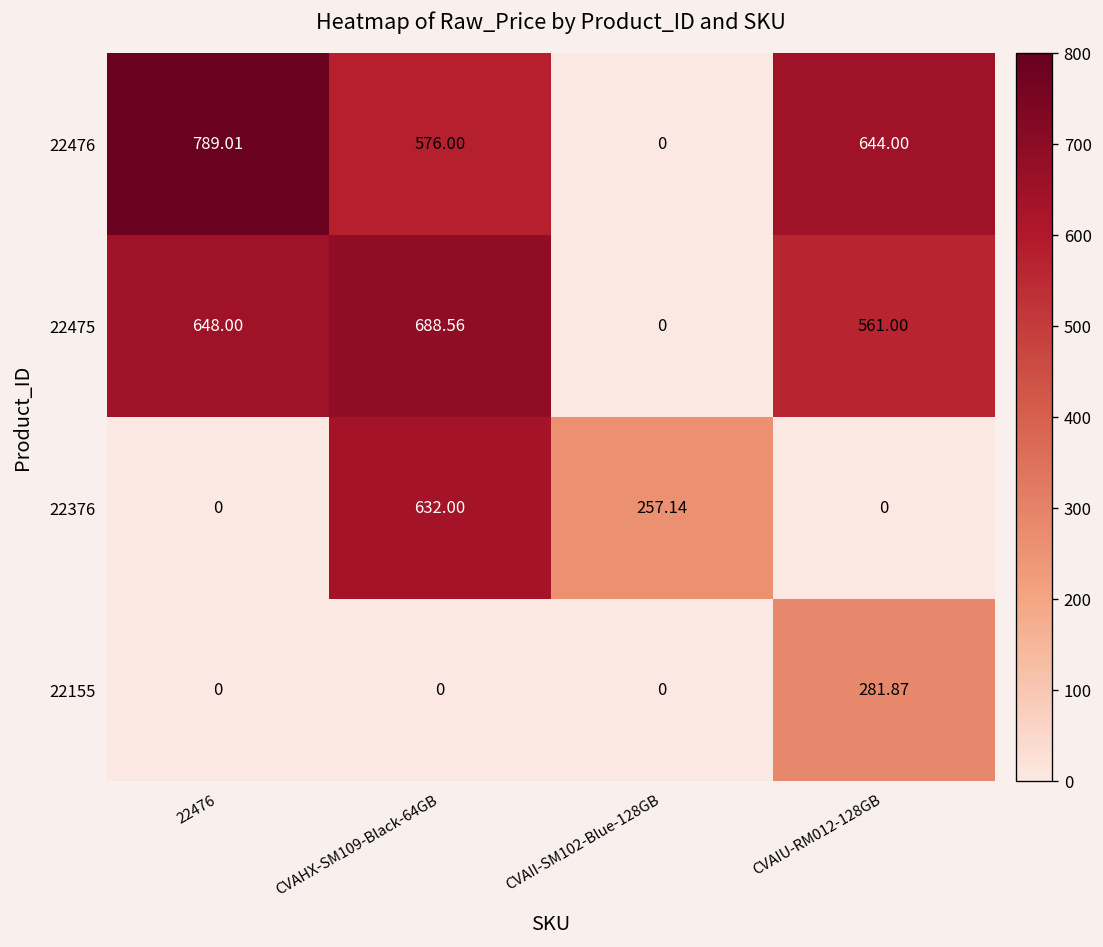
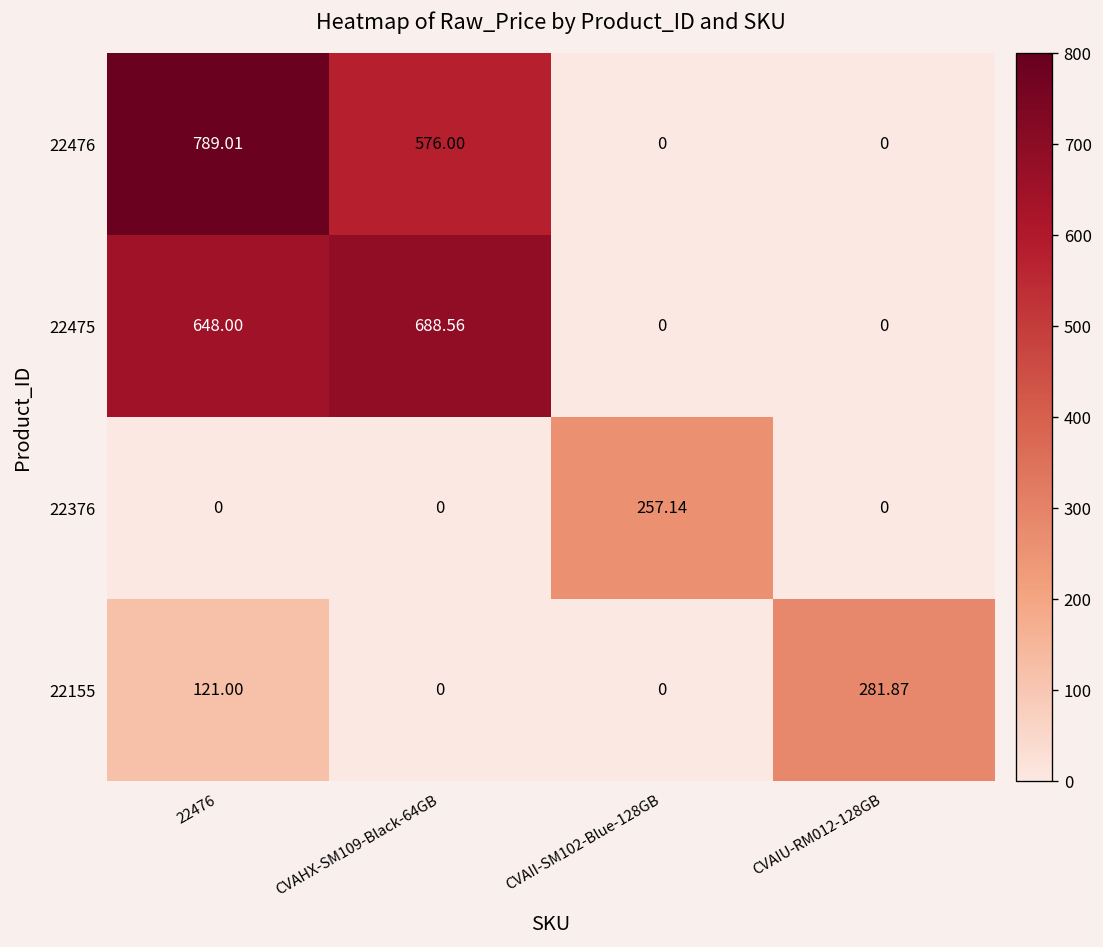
  {
    "22476": {
      "22476": 789.01,
      "CVAHX-SM109-Black-64GB": 576.00,
      "CVAII-SM102-Blue-128GB": 0,
-     "CVAIU-RM012-128GB": 644.00
+     "CVAIU-RM012-128GB": 0
    },
    "22475": {
      "22476": 648.00,
      "CVAHX-SM109-Black-64GB": 688.56,
      "CVAII-SM102-Blue-128GB": 0,
-     "CVAIU-RM012-128GB": 561.00
+     "CVAIU-RM012-128GB": 0
    },
    "22376": {
      "22476": 0,
-     "CVAHX-SM109-Black-64GB": 632.00,
+     "CVAHX-SM109-Black-64GB": 0,
      "CVAII-SM102-Blue-128GB": 257.14,
      "CVAIU-RM012-128GB": 0
    },
    "22155": {
-     "22476": 0,
+     "22476": 121.00,
      "CVAHX-SM109-Black-64GB": 0,
      "CVAII-SM102-Blue-128GB": 0,
      "CVAIU-RM012-128GB": 281.87
    }
  }
